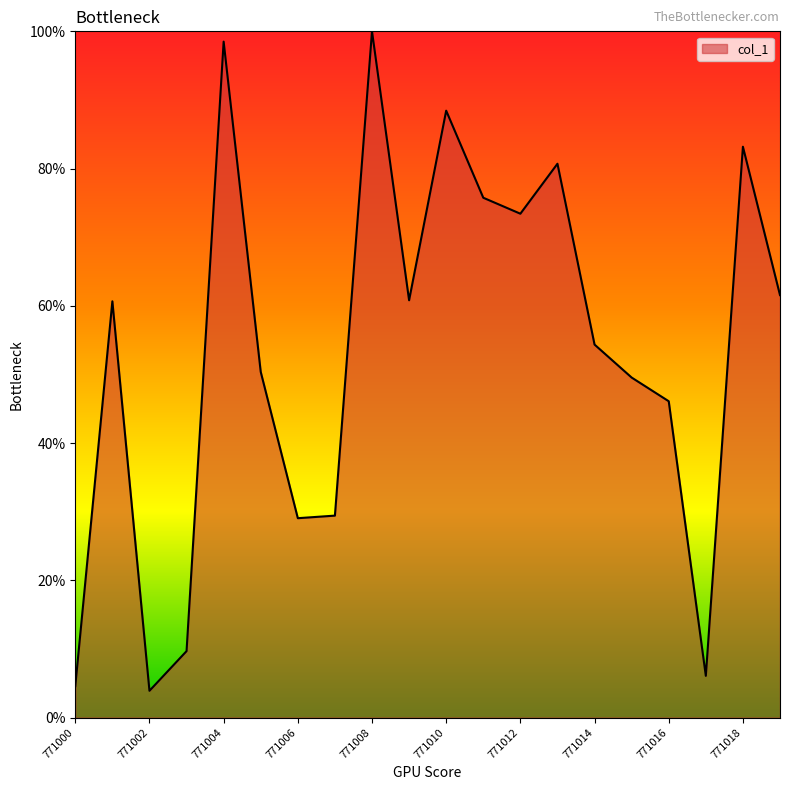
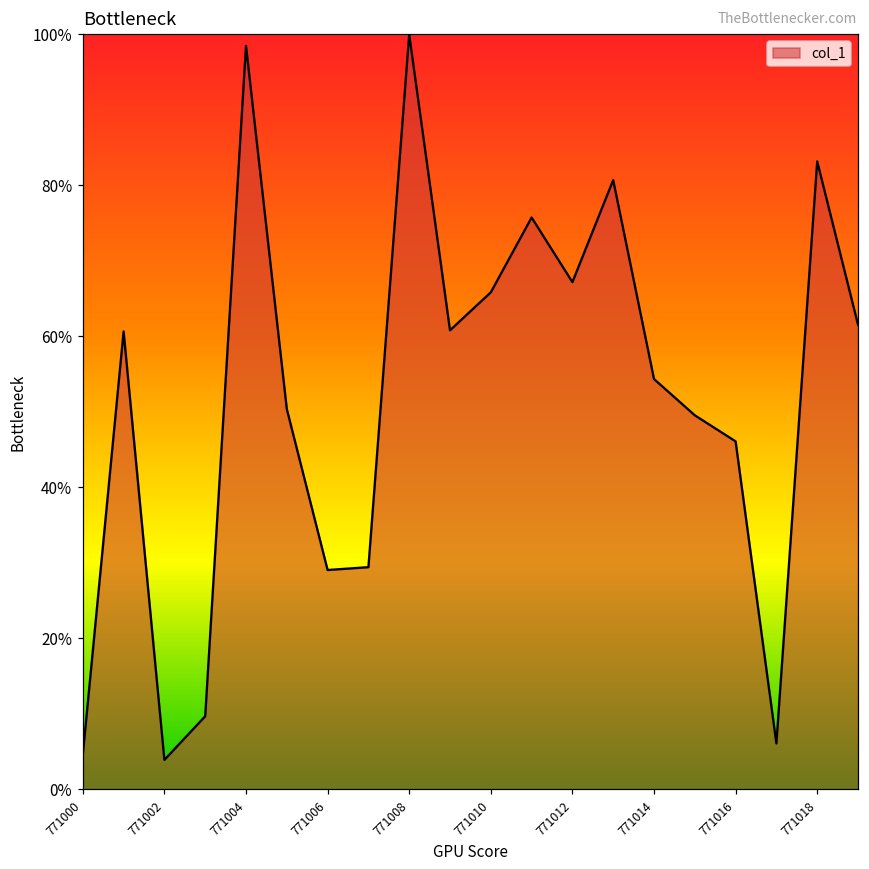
  {
    "771000": "5%",
    "771002": "4%",
    "771004": "98%",
    "771006": "29%",
    "771008": "100%",
-   "771010": "88%",
-   "771012": "73%",
+   "771010": "66%",
+   "771012": "67%",
    "771014": "54%",
    "771016": "46%",
    "771018": "83%"
  }
